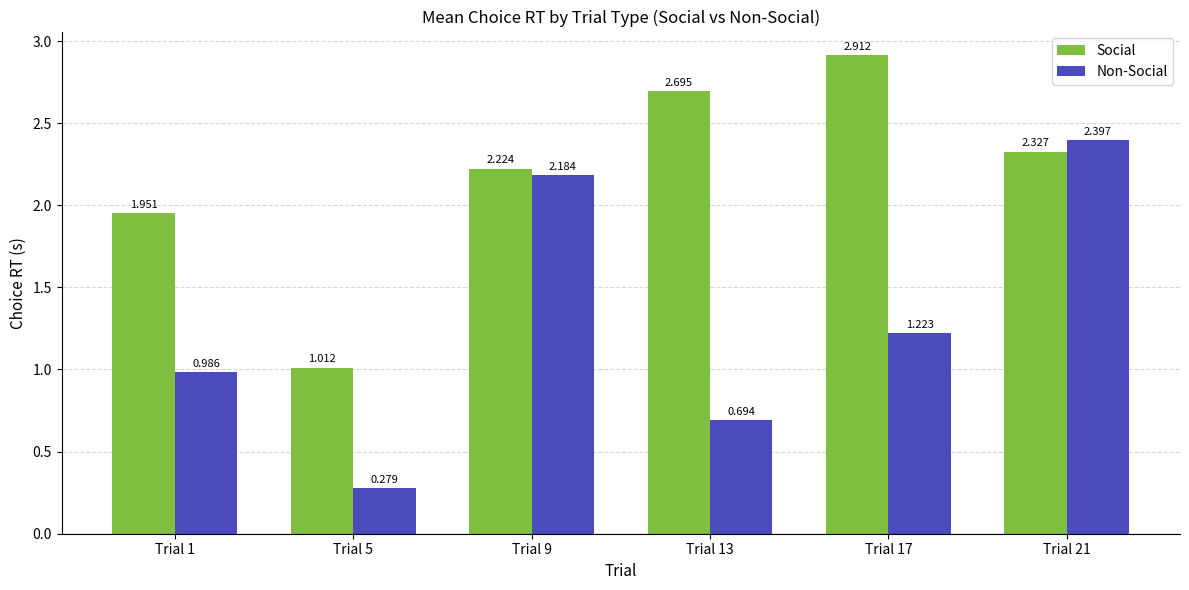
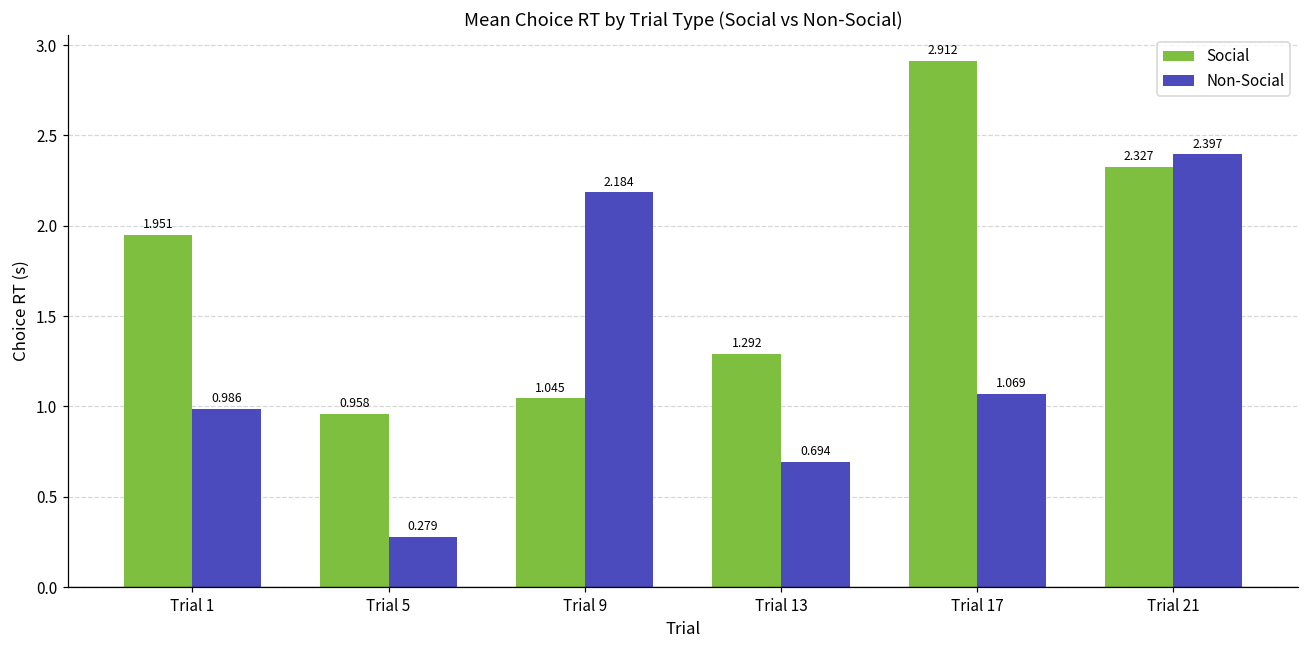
  {
    "Social": {
      "Trial 1": 1.951,
-     "Trial 5": 1.012,
-     "Trial 9": 2.224,
-     "Trial 13": 2.695,
+     "Trial 5": 0.958,
+     "Trial 9": 1.045,
+     "Trial 13": 1.292,
      "Trial 17": 2.912,
      "Trial 21": 2.327
    },
    "Non-Social": {
      "Trial 1": 0.986,
      "Trial 5": 0.279,
      "Trial 9": 2.184,
      "Trial 13": 0.694,
-     "Trial 17": 1.223,
+     "Trial 17": 1.069,
      "Trial 21": 2.397
    }
  }
